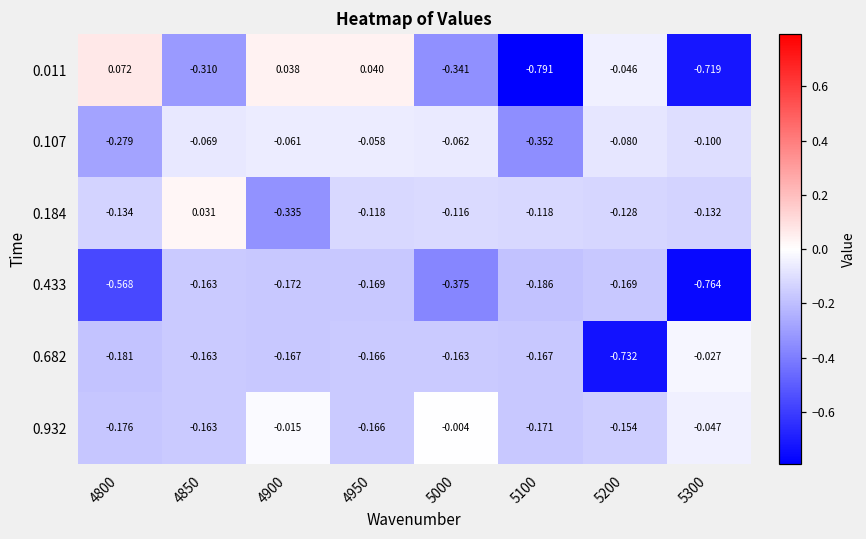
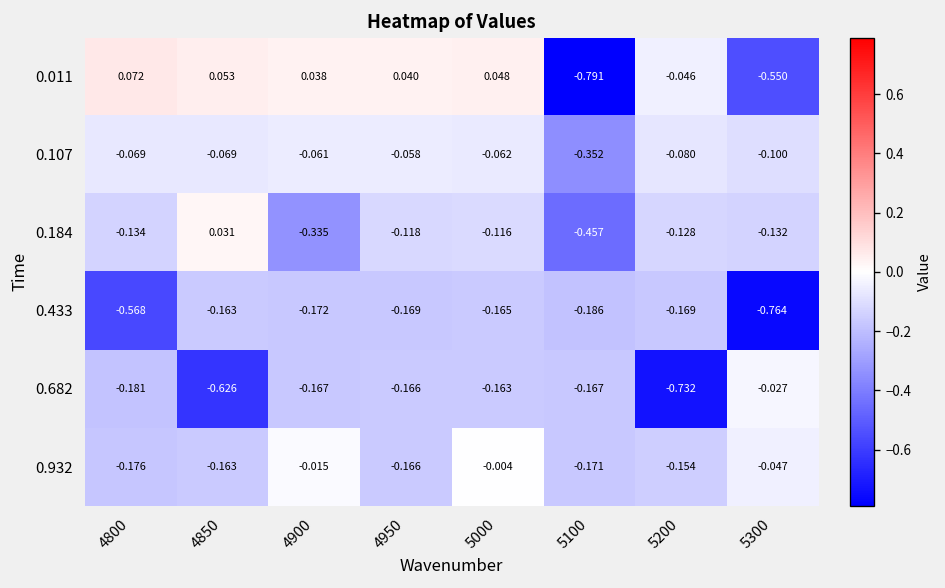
  {
    "0.011": {
      "4800": 0.072,
-     "4850": -0.310,
+     "4850": 0.053,
      "4900": 0.038,
      "4950": 0.040,
-     "5000": -0.341,
+     "5000": 0.048,
      "5100": -0.791,
      "5200": -0.046,
-     "5300": -0.719
+     "5300": -0.550
    },
    "0.107": {
-     "4800": -0.279,
+     "4800": -0.069,
      "4850": -0.069,
      "4900": -0.061,
      "4950": -0.058,
      "5000": -0.062,
      "5100": -0.352,
      "5200": -0.080,
      "5300": -0.100
    },
    "0.184": {
      "4800": -0.134,
      "4850": 0.031,
      "4900": -0.335,
      "4950": -0.118,
      "5000": -0.116,
-     "5100": -0.118,
+     "5100": -0.457,
      "5200": -0.128,
      "5300": -0.132
    },
    "0.433": {
      "4800": -0.568,
      "4850": -0.163,
      "4900": -0.172,
      "4950": -0.169,
-     "5000": -0.375,
+     "5000": -0.165,
      "5100": -0.186,
      "5200": -0.169,
      "5300": -0.764
    },
    "0.682": {
      "4800": -0.181,
-     "4850": -0.163,
+     "4850": -0.626,
      "4900": -0.167,
      "4950": -0.166,
      "5000": -0.163,
      "5100": -0.167,
      "5200": -0.732,
      "5300": -0.027
    },
    "0.932": {
      "4800": -0.176,
      "4850": -0.163,
      "4900": -0.015,
      "4950": -0.166,
      "5000": -0.004,
      "5100": -0.171,
      "5200": -0.154,
      "5300": -0.047
    }
  }
